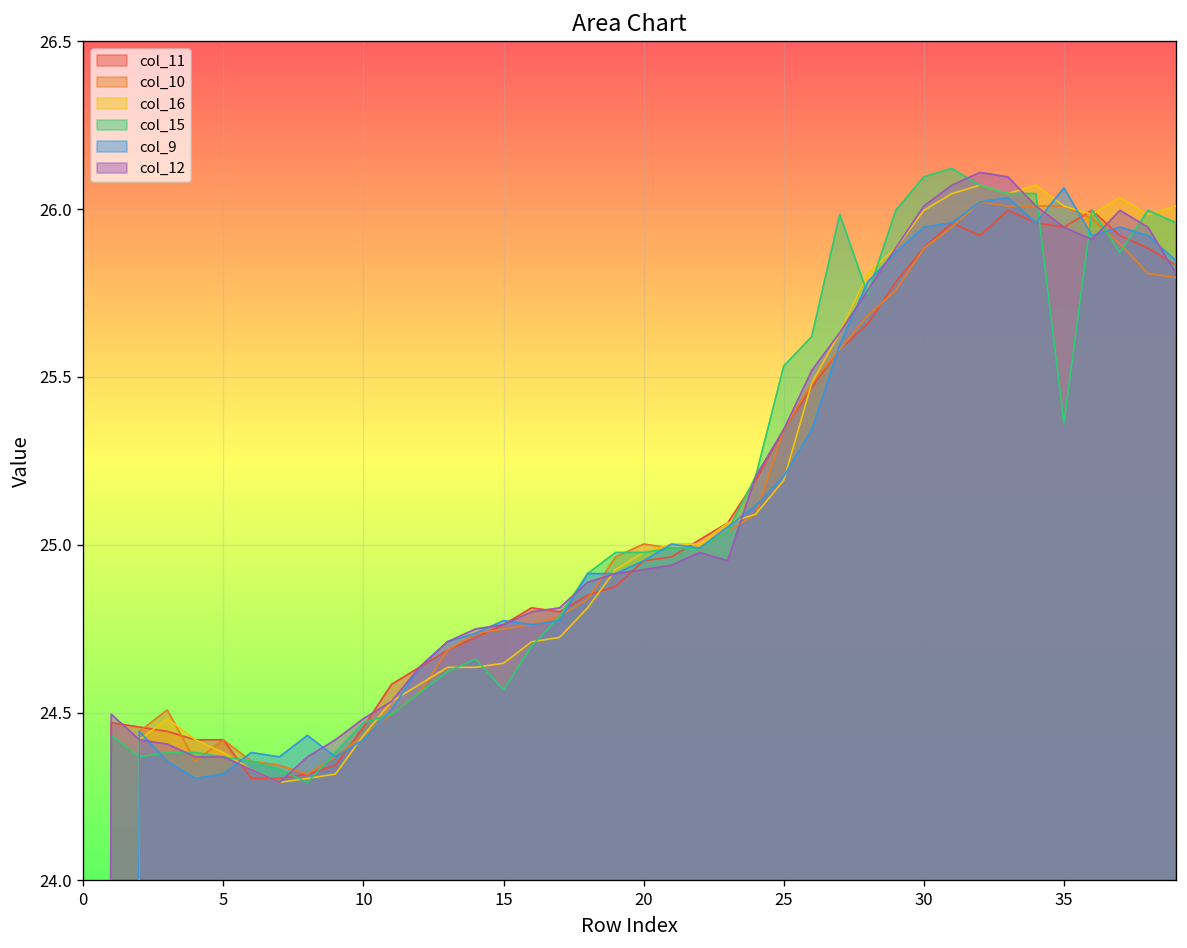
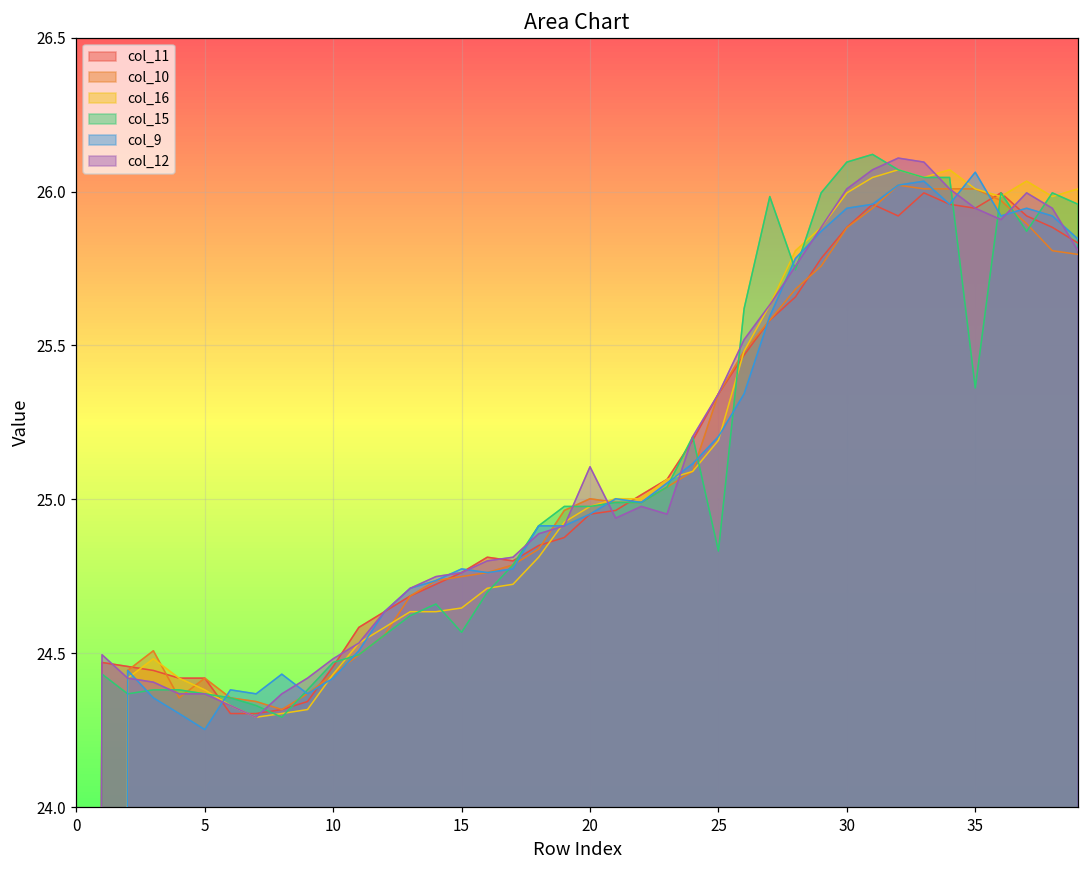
  {
    "col_15": {
      "10": 24.47,
      "15": 24.57,
-     "25": 25.53,
+     "25": 24.83,
      "30": 26.10,
      "35": 25.36
    },
    "col_9": {
-     "5": 24.32,
+     "5": 24.25,
      "10": 24.42,
      "15": 24.77,
      "25": 25.20,
      "30": 25.95,
      "35": 26.06
    },
    "col_12": {
      "10": 24.48,
-     "20": 24.93,
+     "20": 25.11,
      "30": 26.01
    }
  }
